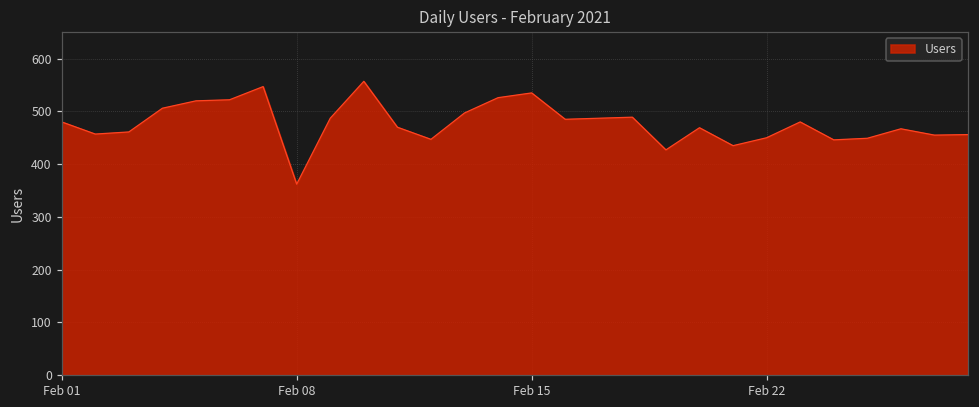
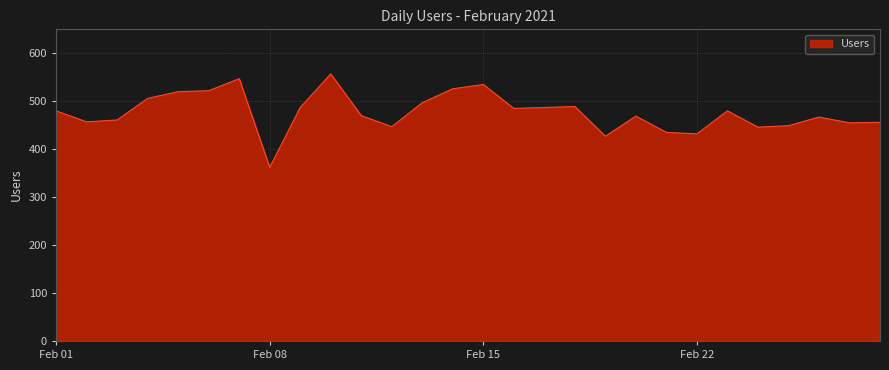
  {
    "Feb 01": 480,
    "Feb 08": 360,
    "Feb 15": 540,
-   "Feb 22": 450
+   "Feb 22": 430
  }
